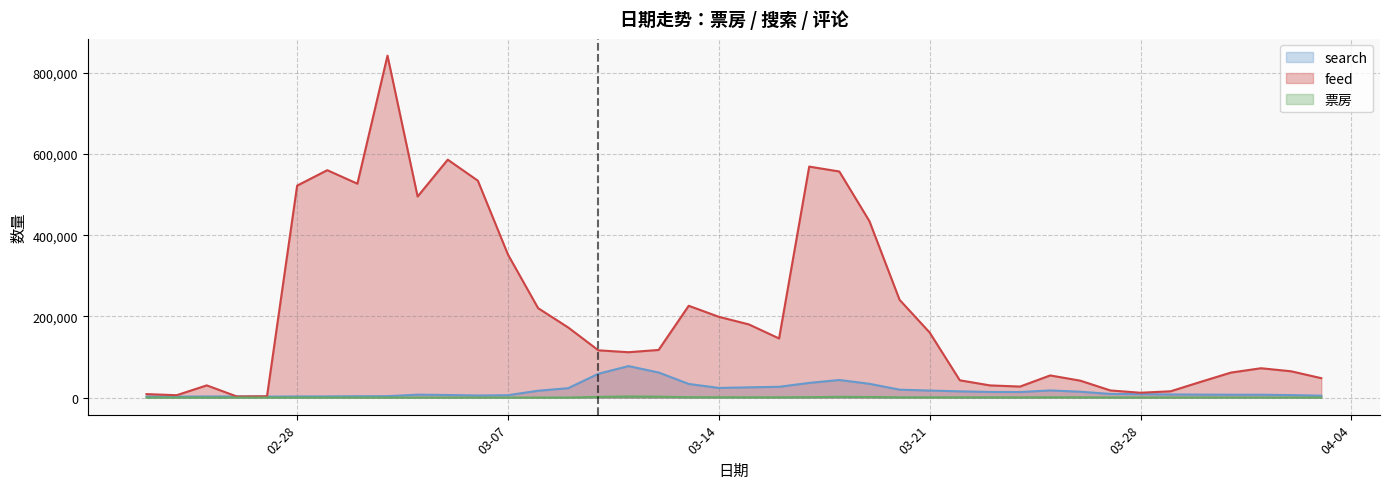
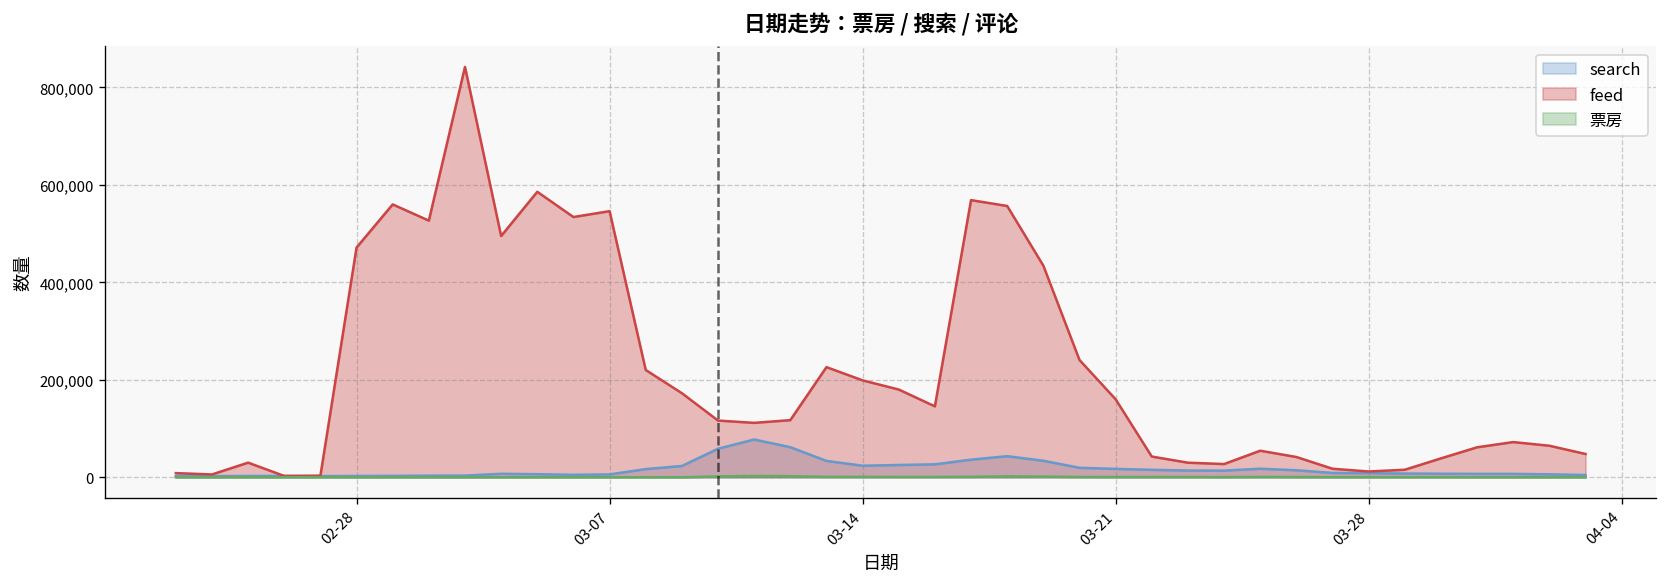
  {
    "feed": {
-     "02-28": "520,000",
-     "03-07": "350,000",
+     "02-28": "470,000",
+     "03-07": "550,000",
      "03-14": "200,000",
      "03-21": "160,000"
    }
  }
